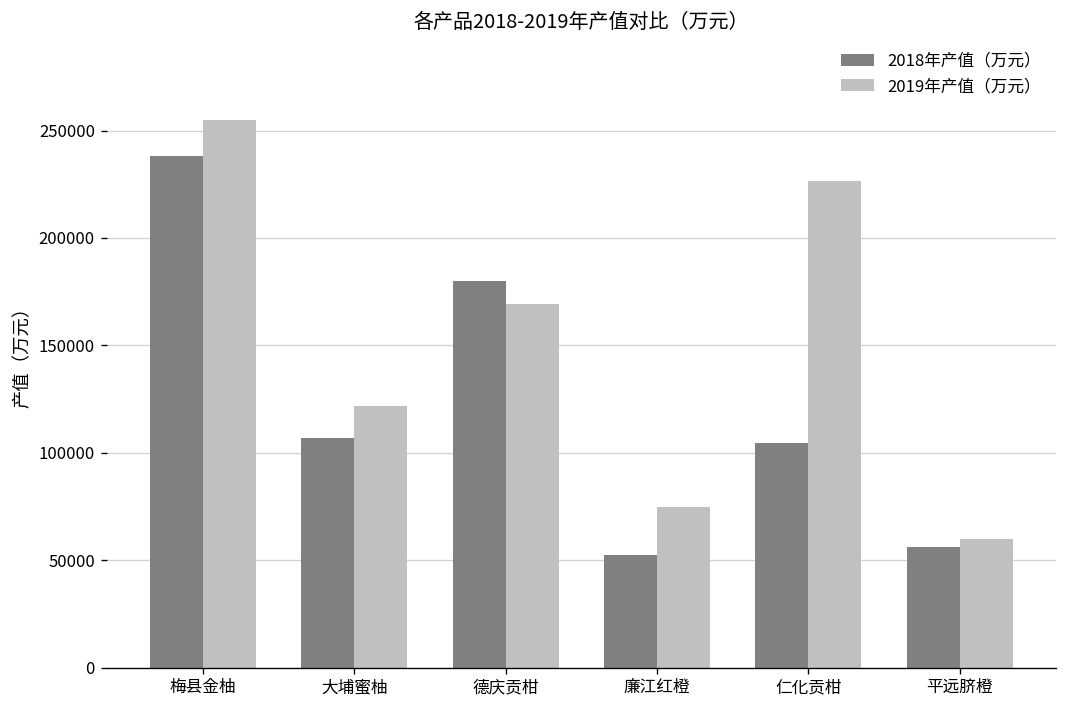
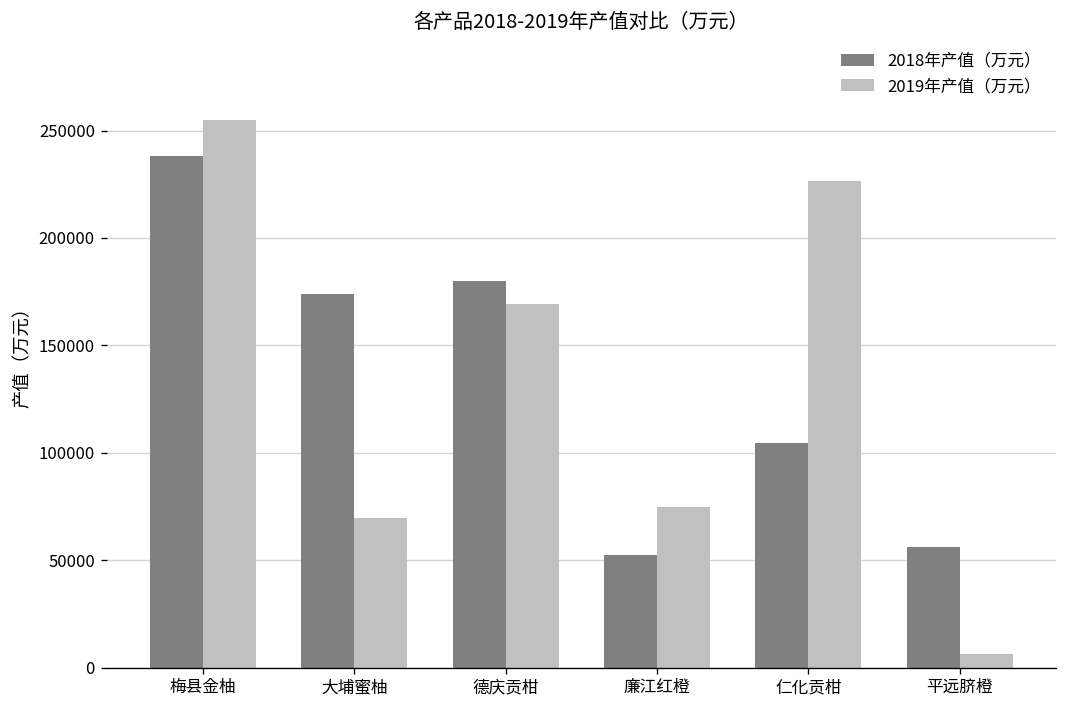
  {
    "2018年产值（万元）": {
      "梅县金柚": 238000,
-     "大埔蜜柚": 107000,
+     "大埔蜜柚": 174000,
      "德庆贡柑": 180000,
      "廉江红橙": 52000,
      "仁化贡柑": 105000,
      "平远脐橙": 56000
    },
    "2019年产值（万元）": {
      "梅县金柚": 255000,
-     "大埔蜜柚": 122000,
+     "大埔蜜柚": 70000,
      "德庆贡柑": 169000,
      "廉江红橙": 75000,
      "仁化贡柑": 226000,
-     "平远脐橙": 60000
+     "平远脐橙": 6000
    }
  }
